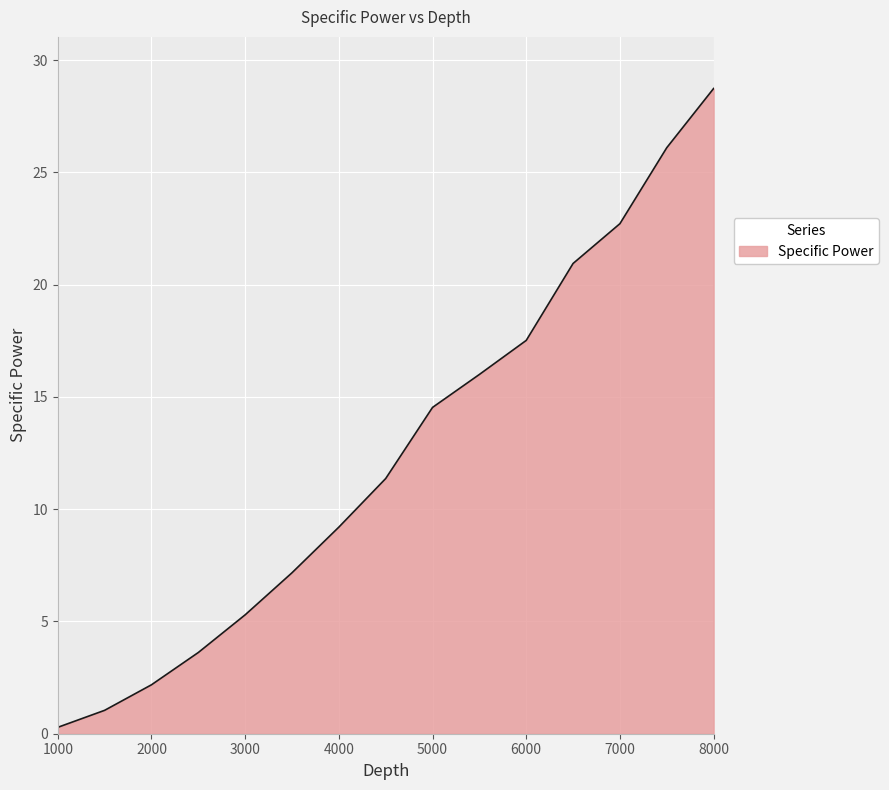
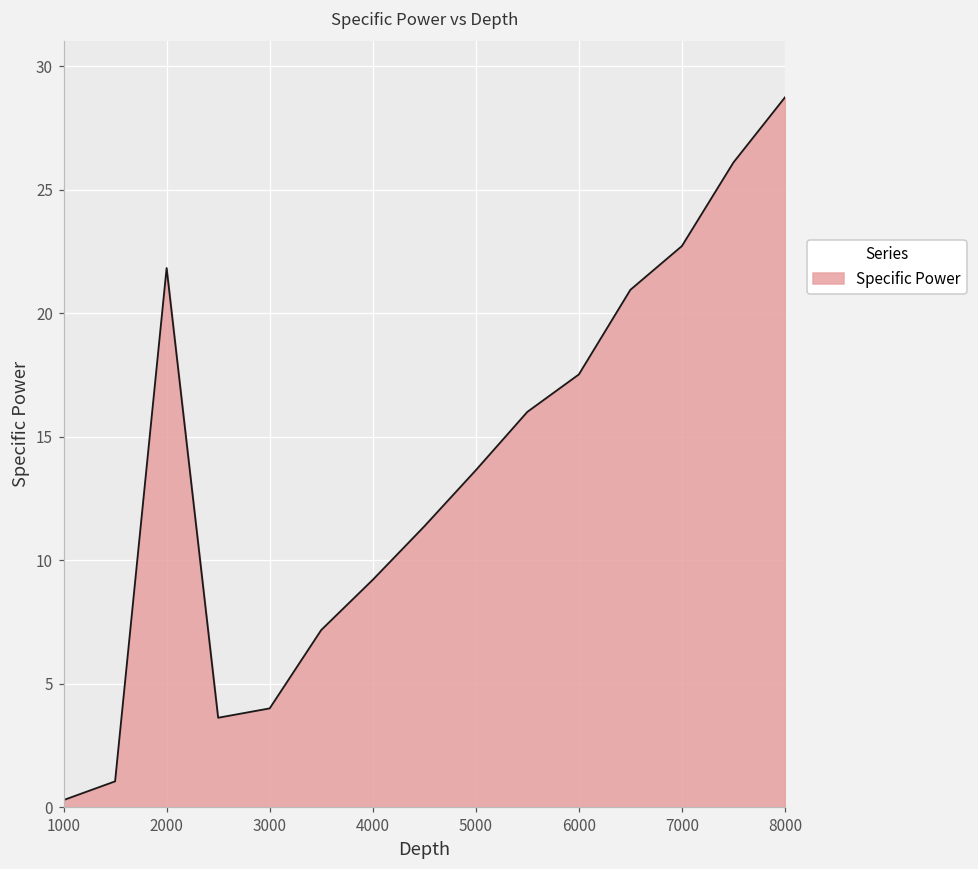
  {
    "1000": 0.3,
-   "2000": 2.2,
-   "3000": 5.3,
+   "2000": 21.8,
+   "3000": 4.0,
    "4000": 9.2,
-   "5000": 14.5,
+   "5000": 13.6,
    "6000": 17.5,
    "7000": 22.7,
    "8000": 28.7
  }
